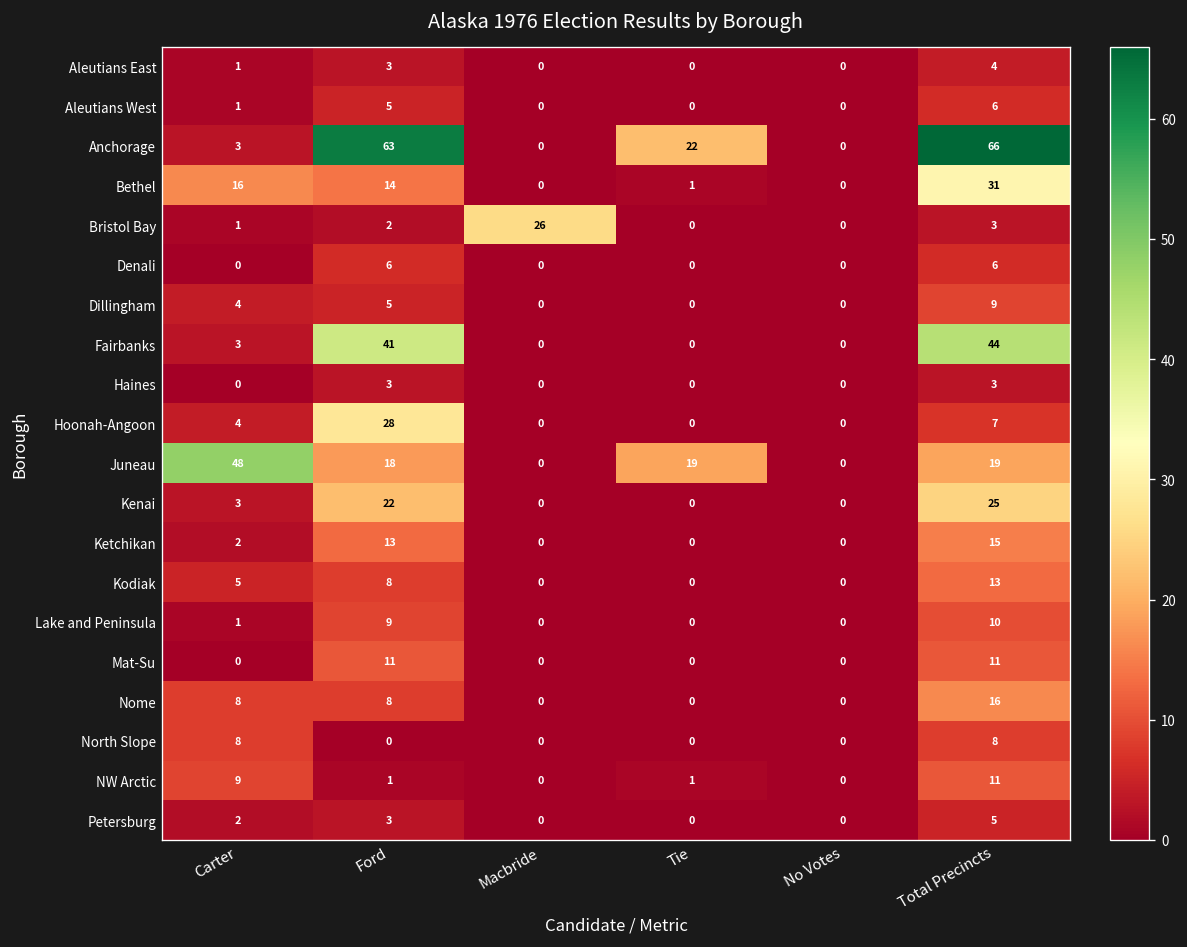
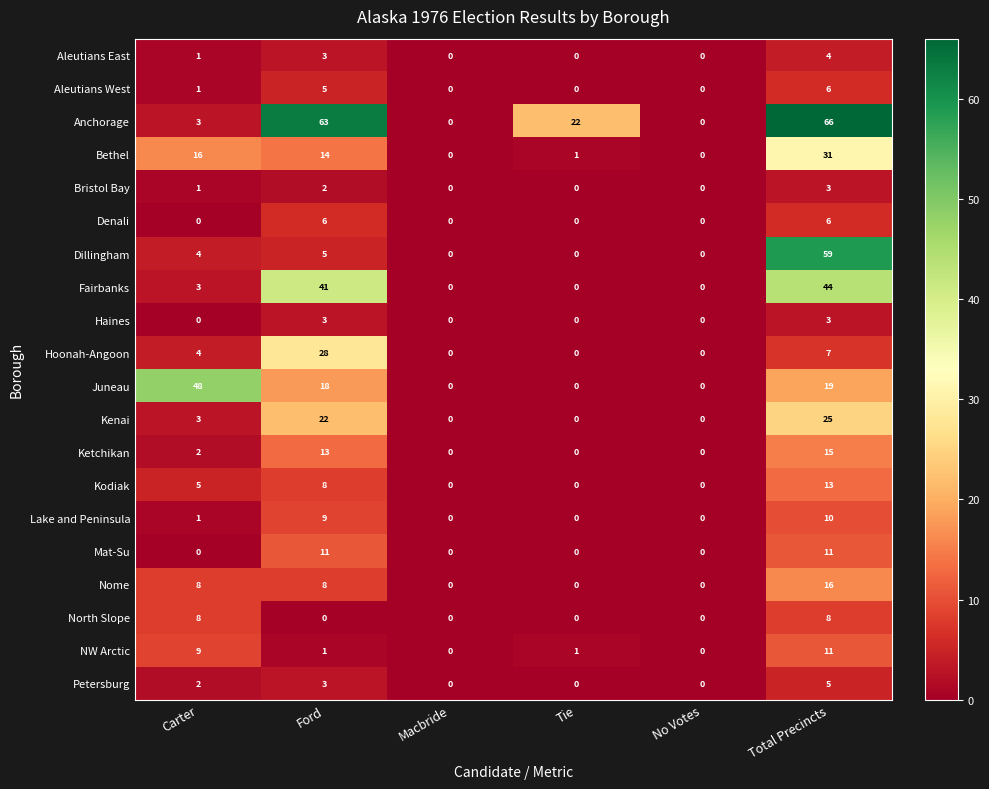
  {
    "Aleutians East": {
      "Carter": 1,
      "Ford": 3,
      "Macbride": 0,
      "Tie": 0,
      "No Votes": 0,
      "Total Precincts": 4
    },
    "Aleutians West": {
      "Carter": 1,
      "Ford": 5,
      "Macbride": 0,
      "Tie": 0,
      "No Votes": 0,
      "Total Precincts": 6
    },
    "Anchorage": {
      "Carter": 3,
      "Ford": 63,
      "Macbride": 0,
      "Tie": 22,
      "No Votes": 0,
      "Total Precincts": 66
    },
    "Bethel": {
      "Carter": 16,
      "Ford": 14,
      "Macbride": 0,
      "Tie": 1,
      "No Votes": 0,
      "Total Precincts": 31
    },
    "Bristol Bay": {
      "Carter": 1,
      "Ford": 2,
-     "Macbride": 26,
+     "Macbride": 0,
      "Tie": 0,
      "No Votes": 0,
      "Total Precincts": 3
    },
    "Denali": {
      "Carter": 0,
      "Ford": 6,
      "Macbride": 0,
      "Tie": 0,
      "No Votes": 0,
      "Total Precincts": 6
    },
    "Dillingham": {
      "Carter": 4,
      "Ford": 5,
      "Macbride": 0,
      "Tie": 0,
      "No Votes": 0,
-     "Total Precincts": 9
+     "Total Precincts": 59
    },
    "Fairbanks": {
      "Carter": 3,
      "Ford": 41,
      "Macbride": 0,
      "Tie": 0,
      "No Votes": 0,
      "Total Precincts": 44
    },
    "Haines": {
      "Carter": 0,
      "Ford": 3,
      "Macbride": 0,
      "Tie": 0,
      "No Votes": 0,
      "Total Precincts": 3
    },
    "Hoonah-Angoon": {
      "Carter": 4,
      "Ford": 28,
      "Macbride": 0,
      "Tie": 0,
      "No Votes": 0,
      "Total Precincts": 7
    },
    "Juneau": {
      "Carter": 48,
      "Ford": 18,
      "Macbride": 0,
-     "Tie": 19,
+     "Tie": 0,
      "No Votes": 0,
      "Total Precincts": 19
    },
    "Kenai": {
      "Carter": 3,
      "Ford": 22,
      "Macbride": 0,
      "Tie": 0,
      "No Votes": 0,
      "Total Precincts": 25
    },
    "Ketchikan": {
      "Carter": 2,
      "Ford": 13,
      "Macbride": 0,
      "Tie": 0,
      "No Votes": 0,
      "Total Precincts": 15
    },
    "Kodiak": {
      "Carter": 5,
      "Ford": 8,
      "Macbride": 0,
      "Tie": 0,
      "No Votes": 0,
      "Total Precincts": 13
    },
    "Lake and Peninsula": {
      "Carter": 1,
      "Ford": 9,
      "Macbride": 0,
      "Tie": 0,
      "No Votes": 0,
      "Total Precincts": 10
    },
    "Mat-Su": {
      "Carter": 0,
      "Ford": 11,
      "Macbride": 0,
      "Tie": 0,
      "No Votes": 0,
      "Total Precincts": 11
    },
    "Nome": {
      "Carter": 8,
      "Ford": 8,
      "Macbride": 0,
      "Tie": 0,
      "No Votes": 0,
      "Total Precincts": 16
    },
    "North Slope": {
      "Carter": 8,
      "Ford": 0,
      "Macbride": 0,
      "Tie": 0,
      "No Votes": 0,
      "Total Precincts": 8
    },
    "NW Arctic": {
      "Carter": 9,
      "Ford": 1,
      "Macbride": 0,
      "Tie": 1,
      "No Votes": 0,
      "Total Precincts": 11
    },
    "Petersburg": {
      "Carter": 2,
      "Ford": 3,
      "Macbride": 0,
      "Tie": 0,
      "No Votes": 0,
      "Total Precincts": 5
    }
  }
